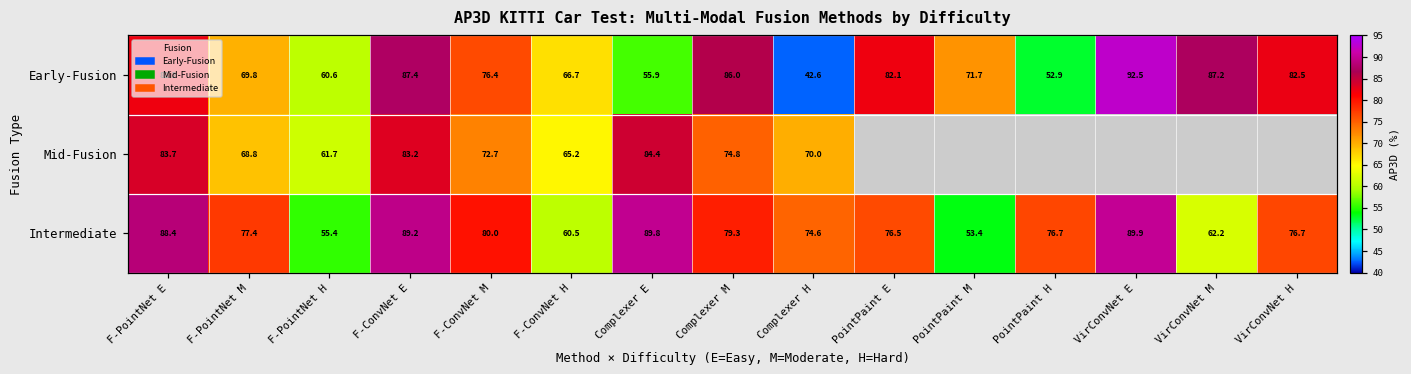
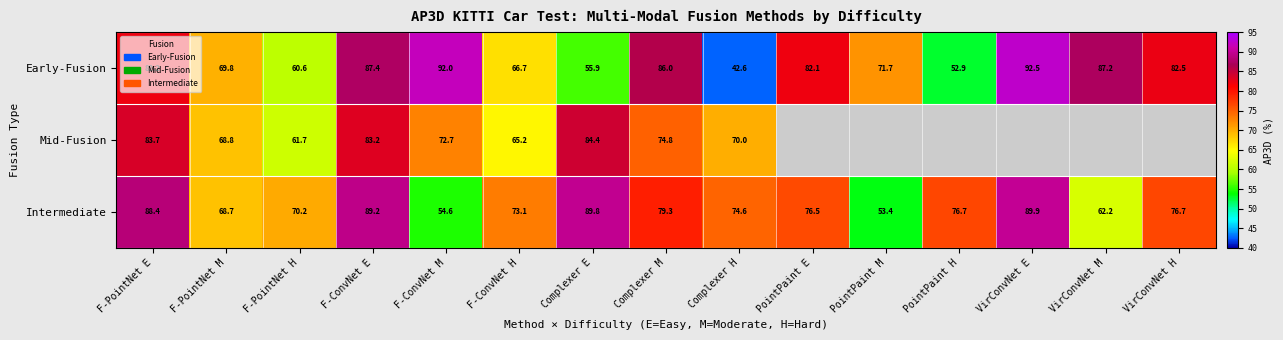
  {
    "Early-Fusion": {
      "F-PointNet M": 69.8,
      "F-PointNet H": 60.6,
      "F-ConvNet E": 87.4,
-     "F-ConvNet M": 76.4,
+     "F-ConvNet M": 92.0,
      "F-ConvNet H": 66.7,
      "Complexer E": 55.9,
      "Complexer M": 86.0,
      "Complexer H": 42.6,
      "PointPaint E": 82.1,
      "PointPaint M": 71.7,
      "PointPaint H": 52.9,
      "VirConvNet E": 92.5,
      "VirConvNet M": 87.2,
      "VirConvNet H": 82.5
    },
    "Mid-Fusion": {
      "F-PointNet E": 83.7,
      "F-PointNet M": 68.8,
      "F-PointNet H": 61.7,
      "F-ConvNet E": 83.2,
      "F-ConvNet M": 72.7,
      "F-ConvNet H": 65.2,
      "Complexer E": 84.4,
      "Complexer M": 74.8,
      "Complexer H": 70.0
    },
    "Intermediate": {
      "F-PointNet E": 88.4,
-     "F-PointNet M": 77.4,
-     "F-PointNet H": 55.4,
+     "F-PointNet M": 68.7,
+     "F-PointNet H": 70.2,
      "F-ConvNet E": 89.2,
-     "F-ConvNet M": 80.0,
-     "F-ConvNet H": 60.5,
+     "F-ConvNet M": 54.6,
+     "F-ConvNet H": 73.1,
      "Complexer E": 89.8,
      "Complexer M": 79.3,
      "Complexer H": 74.6,
      "PointPaint E": 76.5,
      "PointPaint M": 53.4,
      "PointPaint H": 76.7,
      "VirConvNet E": 89.9,
      "VirConvNet M": 62.2,
      "VirConvNet H": 76.7
    }
  }
